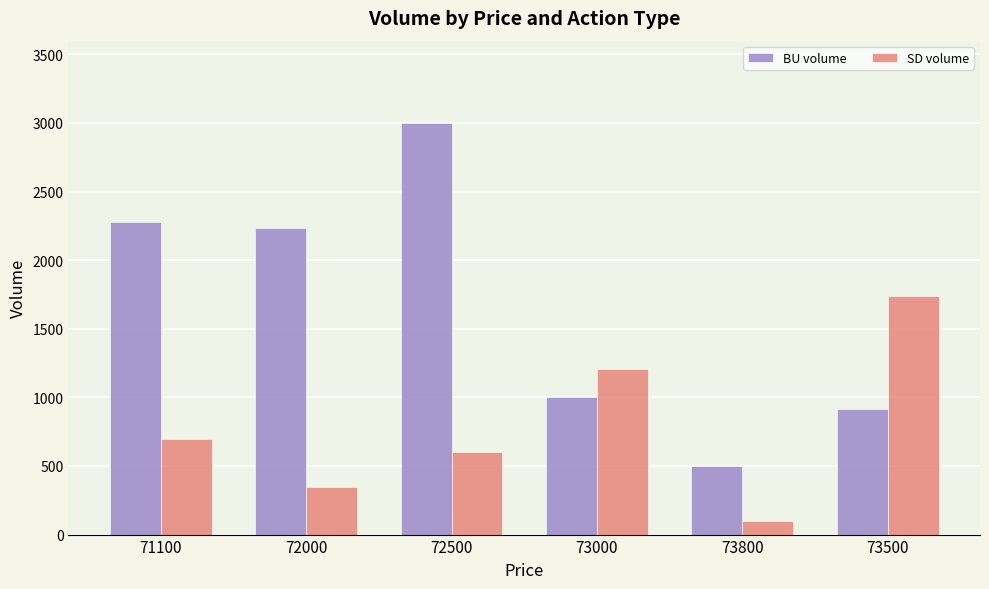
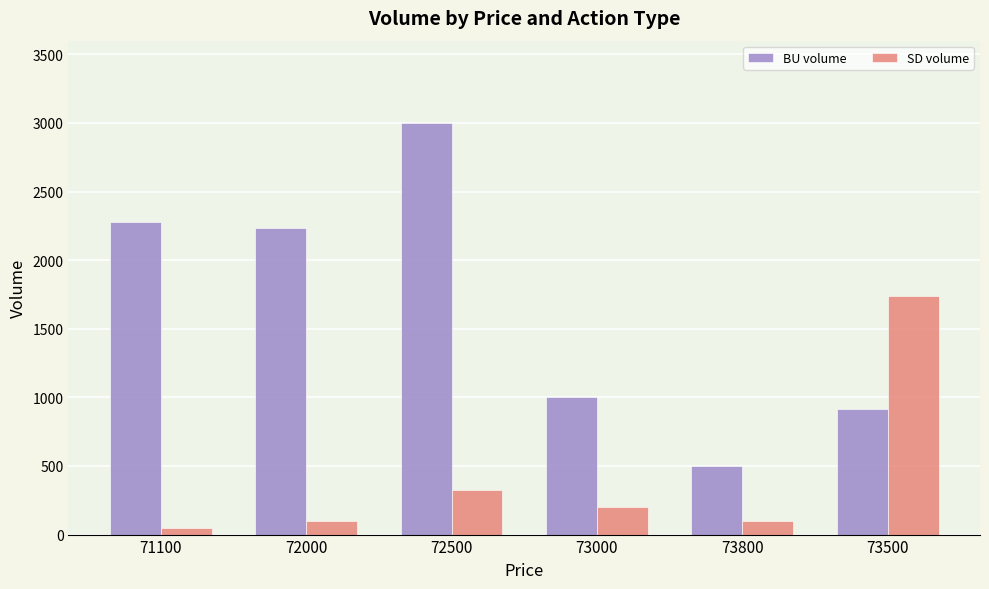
  {
    "BU volume": {
      "71100": 2280,
      "72000": 2240,
      "72500": 3000,
      "73000": 1000,
      "73800": 500,
      "73500": 910
    },
    "SD volume": {
-     "71100": 700,
-     "72000": 350,
-     "72500": 600,
-     "73000": 1200,
+     "71100": 50,
+     "72000": 100,
+     "72500": 330,
+     "73000": 200,
      "73800": 100,
      "73500": 1740
    }
  }
